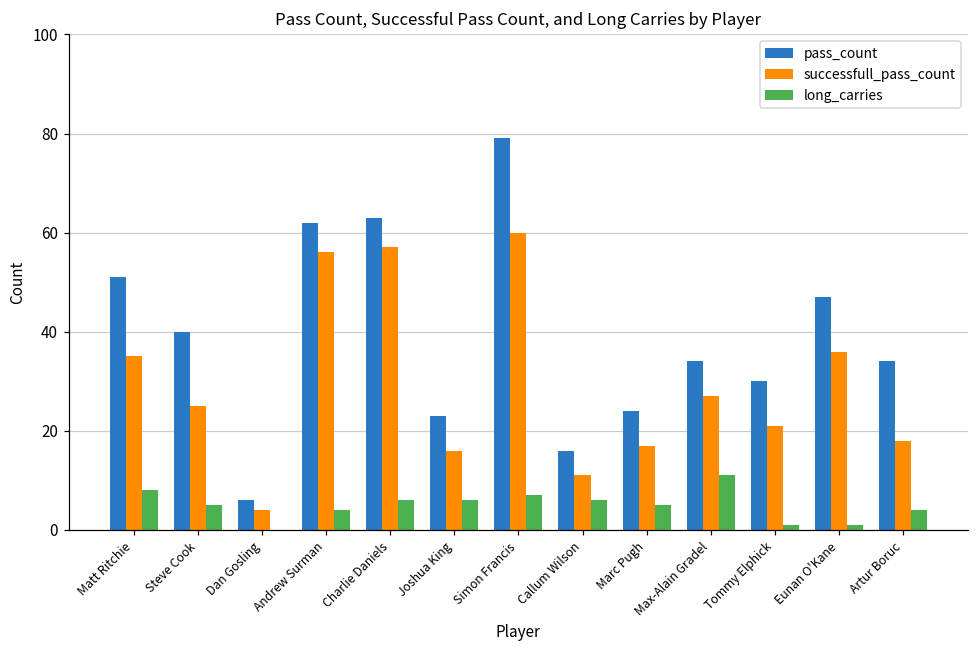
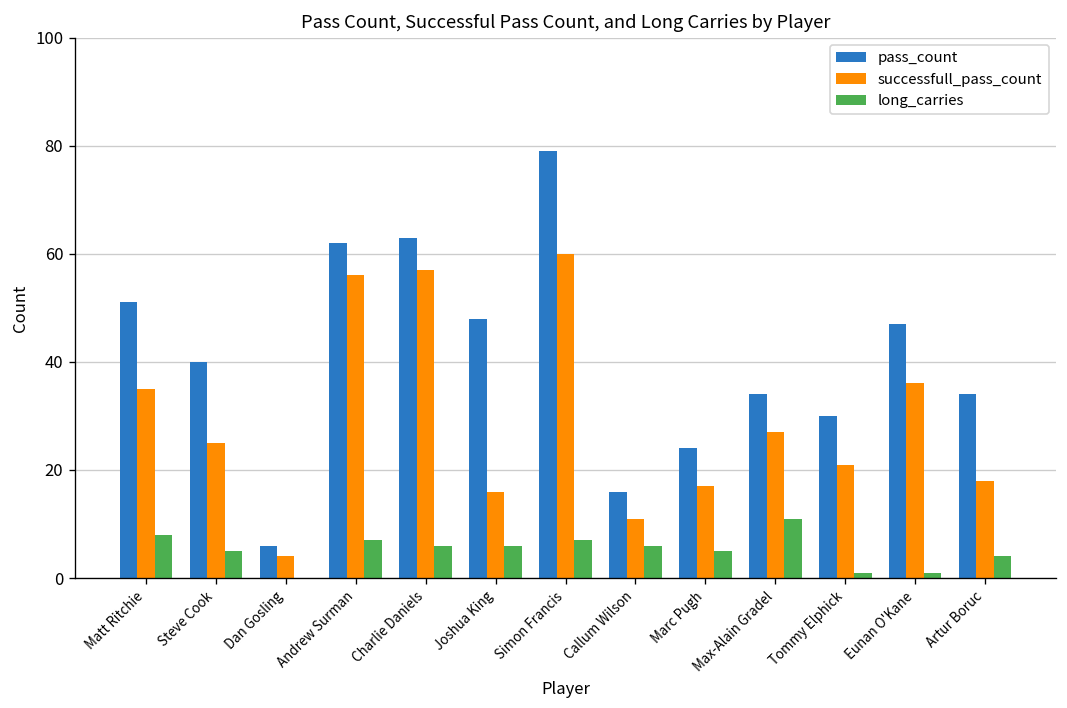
  {
    "pass_count": {
      "Matt Ritchie": 51,
      "Steve Cook": 40,
      "Dan Gosling": 6,
      "Andrew Surman": 62,
      "Charlie Daniels": 63,
-     "Joshua King": 23,
+     "Joshua King": 48,
      "Simon Francis": 79,
      "Callum Wilson": 16,
      "Marc Pugh": 24,
      "Max-Alain Gradel": 34,
      "Tommy Elphick": 30,
      "Eunan O'Kane": 47,
      "Artur Boruc": 34
    },
    "successfull_pass_count": {
      "Matt Ritchie": 35,
      "Steve Cook": 25,
      "Dan Gosling": 4,
      "Andrew Surman": 56,
      "Charlie Daniels": 57,
      "Joshua King": 16,
      "Simon Francis": 60,
      "Callum Wilson": 11,
      "Marc Pugh": 17,
      "Max-Alain Gradel": 27,
      "Tommy Elphick": 21,
      "Eunan O'Kane": 36,
      "Artur Boruc": 18
    },
    "long_carries": {
      "Matt Ritchie": 8,
      "Steve Cook": 5,
      "Dan Gosling": 0,
-     "Andrew Surman": 4,
+     "Andrew Surman": 7,
      "Charlie Daniels": 6,
      "Joshua King": 6,
      "Simon Francis": 7,
      "Callum Wilson": 6,
      "Marc Pugh": 5,
      "Max-Alain Gradel": 11,
      "Tommy Elphick": 1,
      "Eunan O'Kane": 1,
      "Artur Boruc": 4
    }
  }
